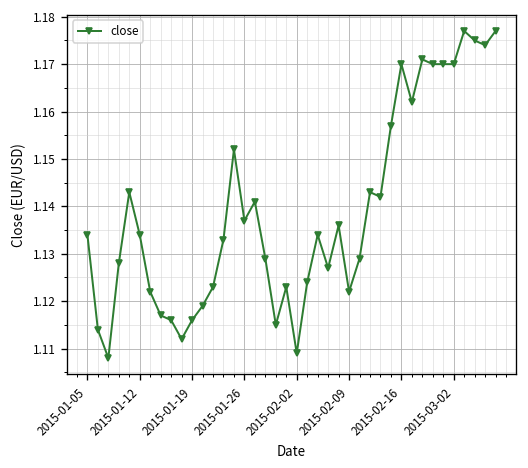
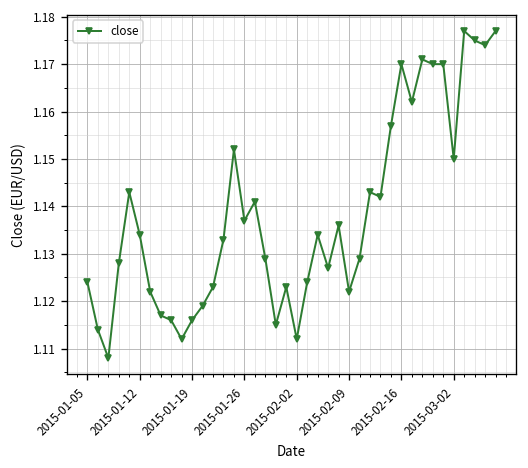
  {
-   "2015-01-05": 1.134,
+   "2015-01-05": 1.124,
    "2015-01-12": 1.134,
    "2015-01-19": 1.116,
    "2015-01-26": 1.137,
-   "2015-02-02": 1.109,
+   "2015-02-02": 1.112,
    "2015-02-09": 1.122,
    "2015-02-16": 1.170,
-   "2015-03-02": 1.17
+   "2015-03-02": 1.15
  }
